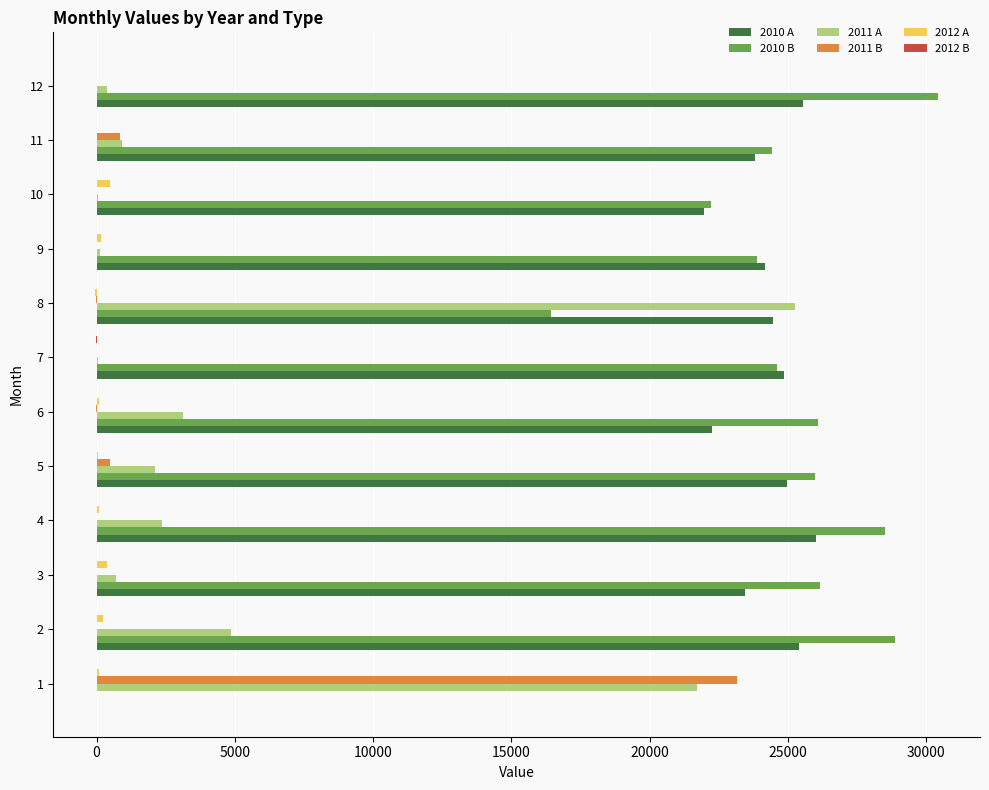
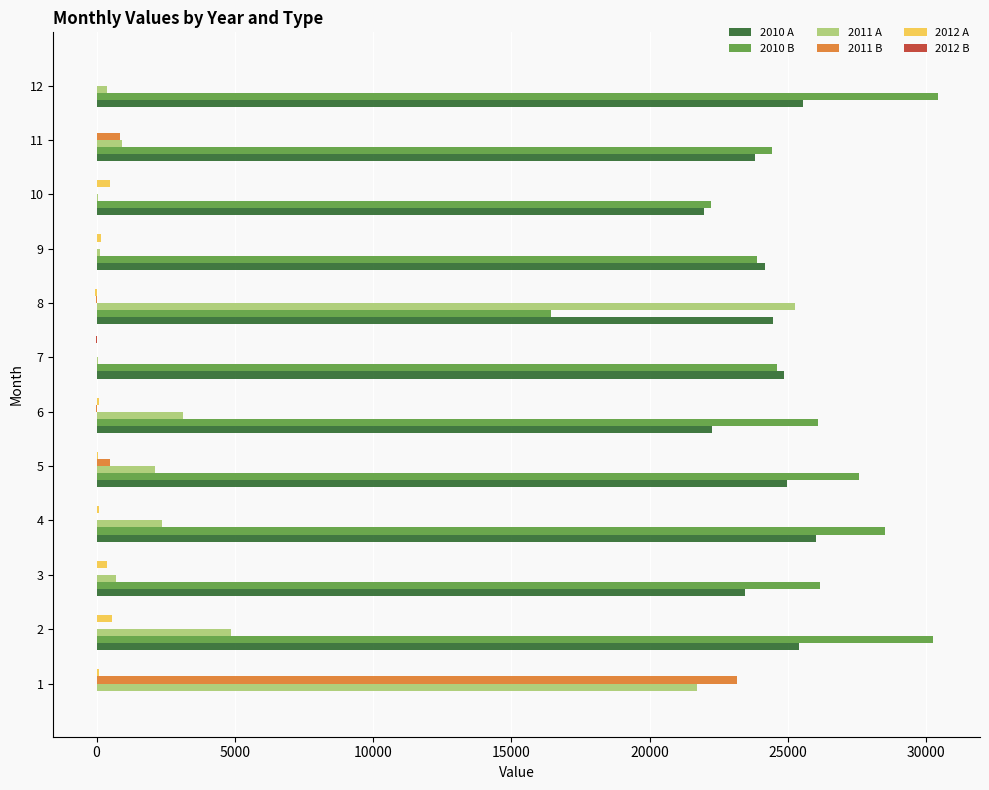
  {
    "2010 A": {
      "12": 25500,
      "11": 23800,
      "10": 21900,
      "9": 24200,
      "8": 24500,
      "7": 24900,
      "6": 22300,
      "5": 25000,
      "4": 26000,
      "3": 23400,
      "2": 25400,
      "1": 0
    },
    "2010 B": {
      "12": 30400,
      "11": 24400,
      "10": 22200,
      "9": 23900,
      "8": 16400,
      "7": 24600,
      "6": 26100,
-     "5": 26000,
+     "5": 27600,
      "4": 28500,
      "3": 26100,
-     "2": 28900,
+     "2": 30200,
      "1": 0
    },
    "2011 A": {
      "12": 400,
      "11": 900,
      "9": 100,
      "8": 25300,
      "6": 3100,
      "5": 2100,
      "4": 2400,
      "3": 700,
      "2": 4900,
      "1": 21700
    },
    "2011 B": {
      "12": 0,
      "11": 800,
      "10": 0,
      "9": 0,
      "7": 0,
      "5": 500,
      "4": 0,
      "3": 0,
      "2": 0,
      "1": 23200
    },
    "2012 A": {
      "12": 0,
      "11": 0,
      "10": 500,
      "9": 200,
      "3": 400,
-     "2": 200
+     "2": 600
    },
    "2012 B": {
      "12": 0,
      "11": 0,
      "10": 0,
      "9": 0,
      "8": 0,
      "6": 0,
      "5": 0,
      "4": 0,
      "3": 0,
      "2": 0,
      "1": 0
    }
  }
